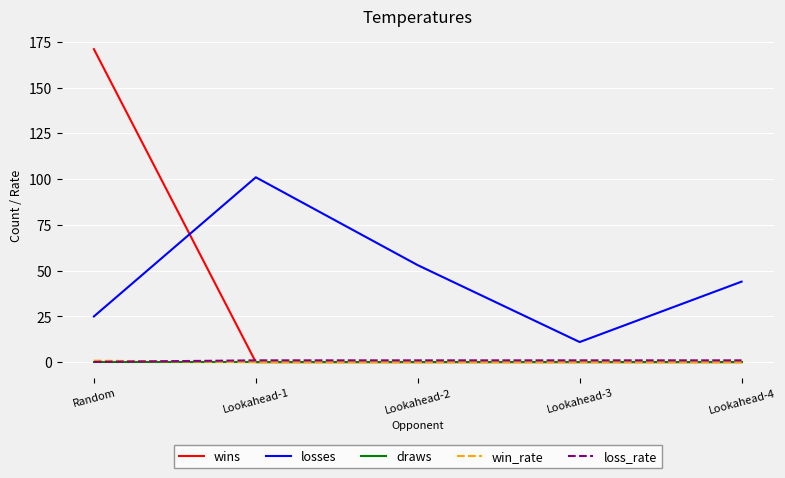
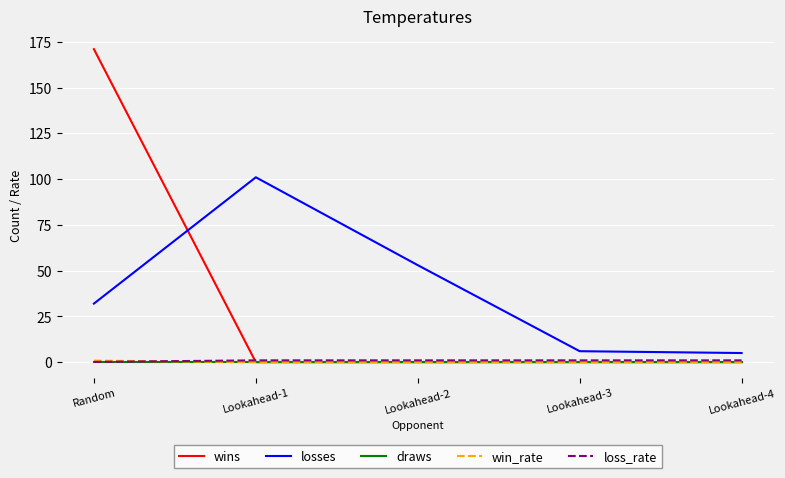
  {
    "wins": {
      "Random": 171
    },
    "losses": {
-     "Random": 25,
+     "Random": 32,
      "Lookahead-1": 101,
      "Lookahead-2": 53,
-     "Lookahead-3": 11,
-     "Lookahead-4": 44
+     "Lookahead-3": 6,
+     "Lookahead-4": 5
    }
  }
